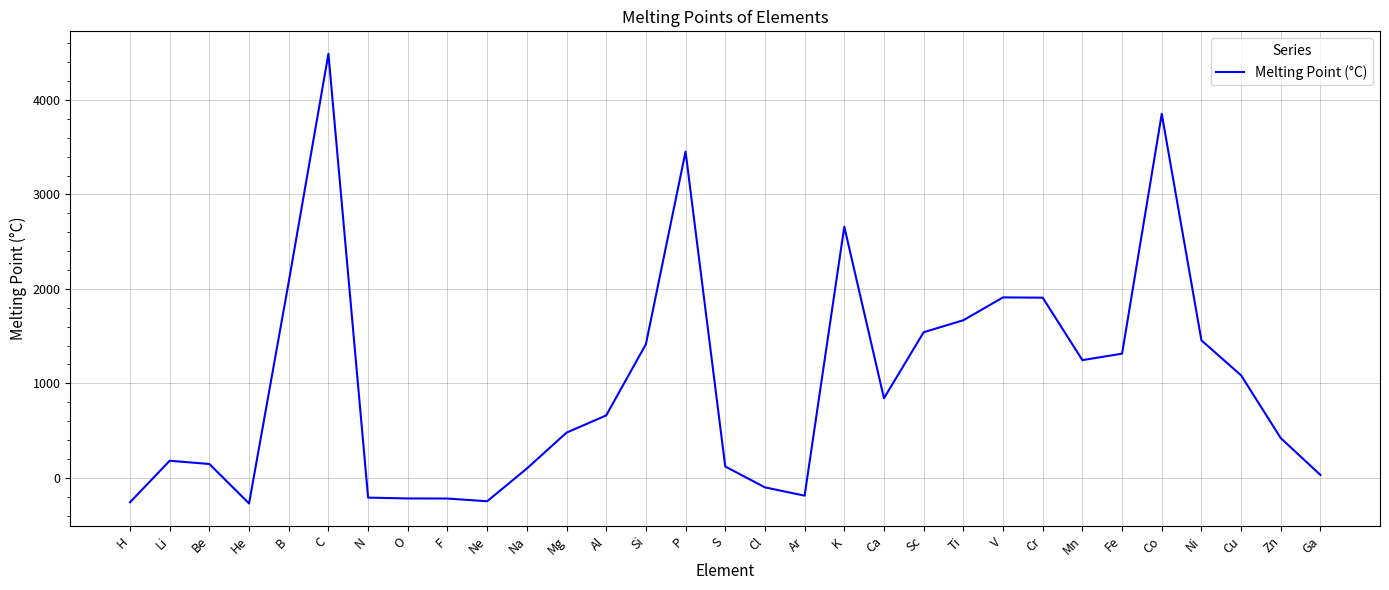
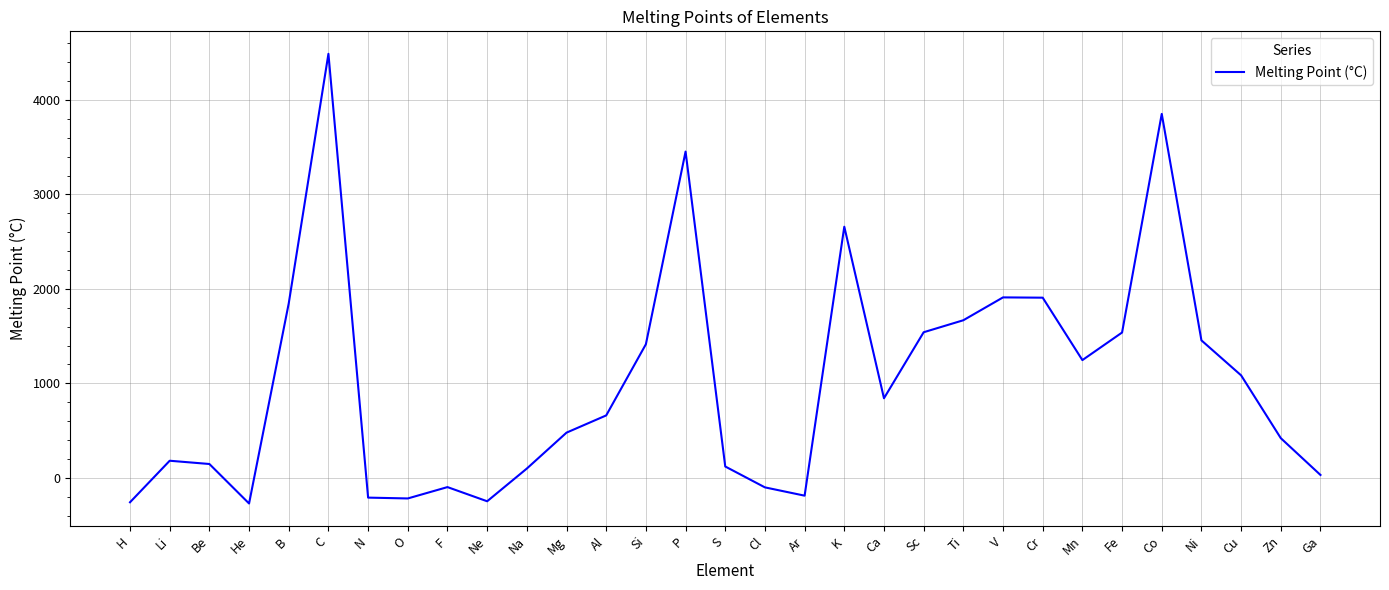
  {
    "H": -300,
    "Li": 200,
    "Be": 100,
    "He": -300,
-   "B": 2100,
+   "B": 1800,
    "C": 4500,
    "N": -200,
    "O": -200,
-   "F": -200,
+   "F": -100,
    "Ne": -200,
    "Na": 100,
    "Mg": 500,
    "Al": 700,
    "Si": 1400,
    "P": 3500,
    "S": 100,
    "Cl": -100,
    "Ar": -200,
    "K": 2700,
    "Ca": 800,
    "Sc": 1500,
    "Ti": 1700,
    "V": 1900,
    "Cr": 1900,
    "Mn": 1200,
-   "Fe": 1300,
+   "Fe": 1500,
    "Co": 3900,
    "Ni": 1500,
    "Cu": 1100,
    "Zn": 400,
    "Ga": 0
  }
